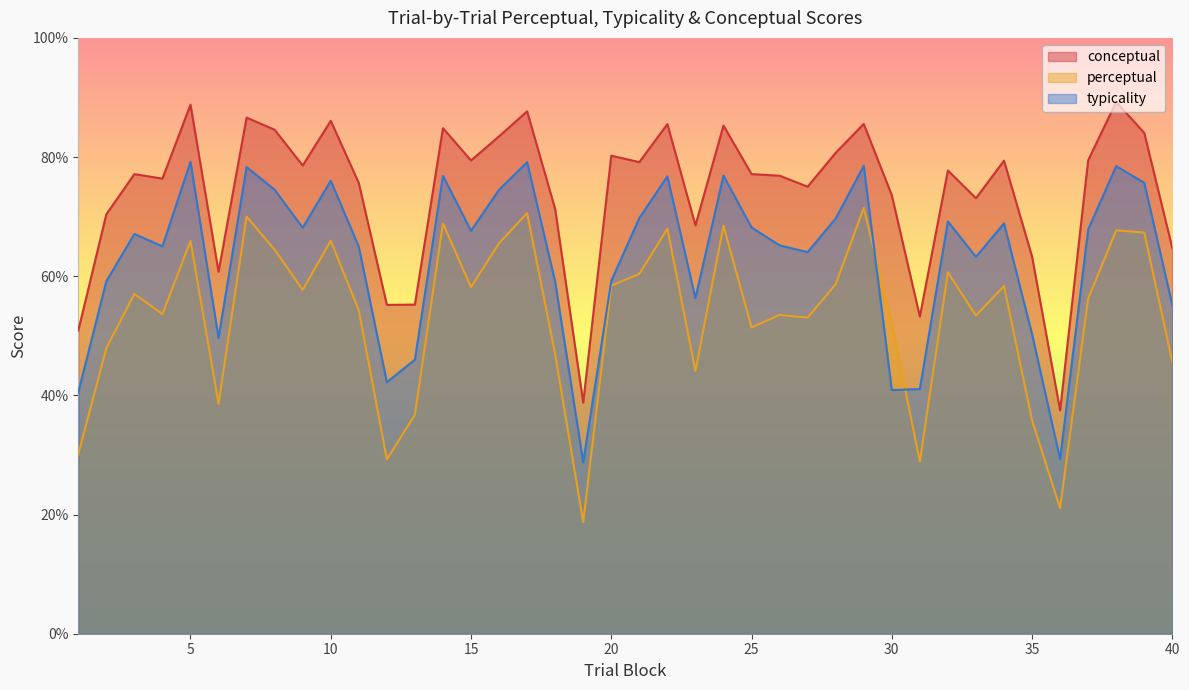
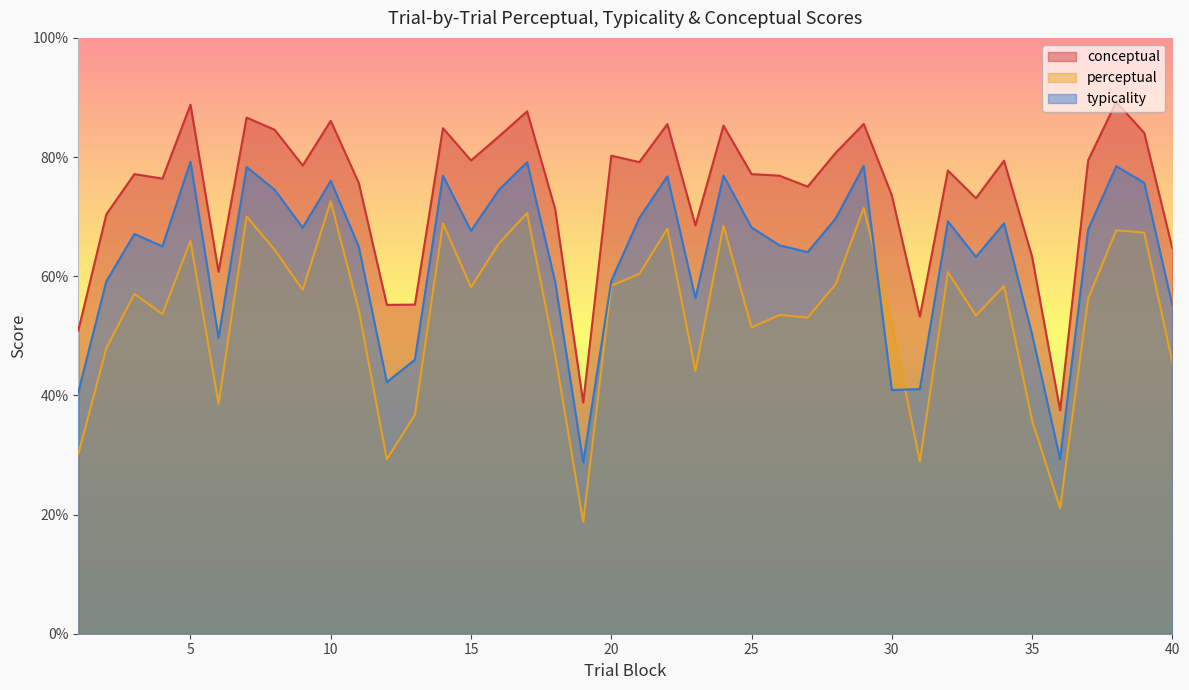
  {
    "conceptual": {
      "5": "89%",
      "10": "86%",
      "15": "79%",
      "20": "80%",
      "25": "77%",
      "30": "74%",
      "35": "63%",
      "40": "65%"
    },
    "perceptual": {
      "5": "66%",
-     "10": "66%",
+     "10": "73%",
      "15": "58%",
      "20": "58%",
      "25": "51%",
      "30": "52%",
      "35": "36%",
      "40": "46%"
    },
    "typicality": {
      "5": "79%",
      "10": "76%",
      "15": "68%",
      "20": "59%",
      "25": "68%",
      "30": "41%",
      "35": "50%",
      "40": "55%"
    }
  }
